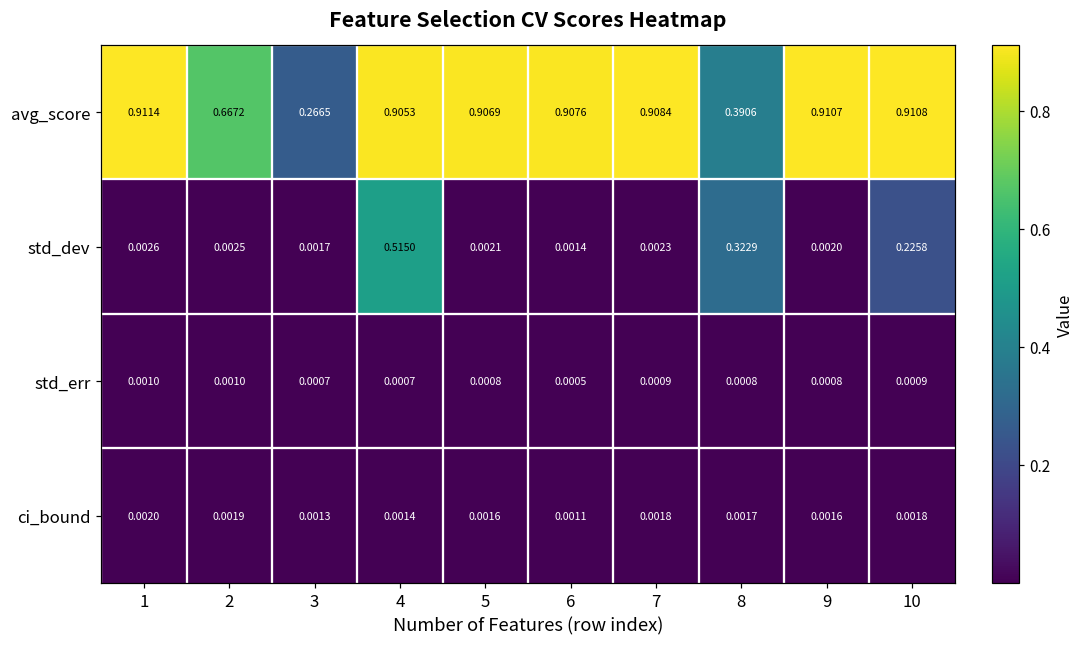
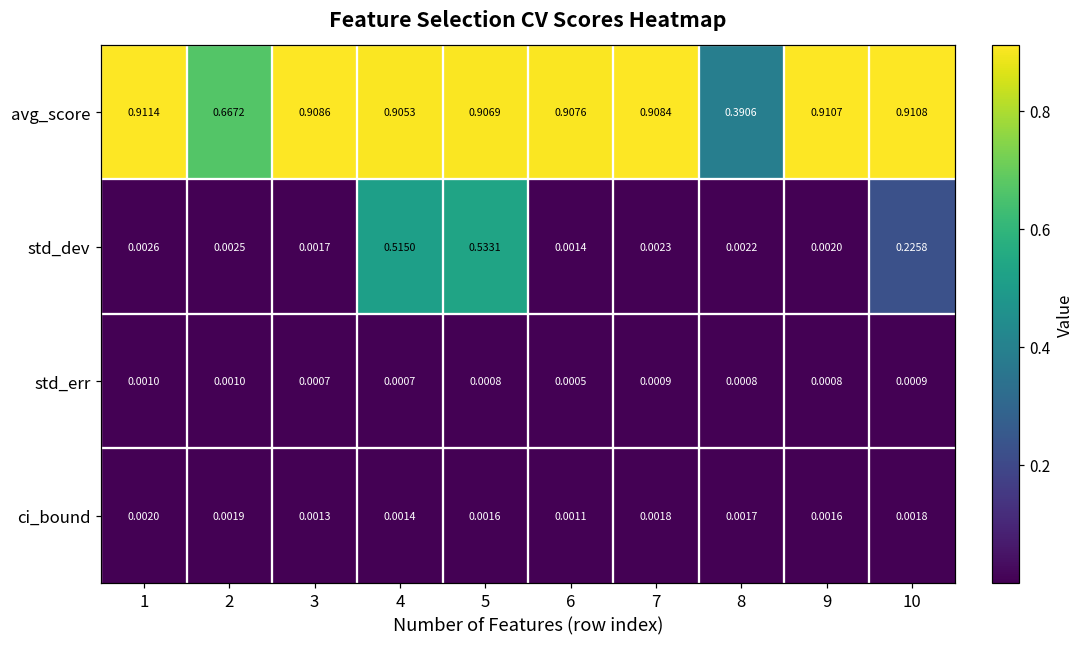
  {
    "avg_score": {
      "1": 0.9114,
      "2": 0.6672,
-     "3": 0.2665,
+     "3": 0.9086,
      "4": 0.9053,
      "5": 0.9069,
      "6": 0.9076,
      "7": 0.9084,
      "8": 0.3906,
      "9": 0.9107,
      "10": 0.9108
    },
    "std_dev": {
      "1": 0.0026,
      "2": 0.0025,
      "3": 0.0017,
      "4": 0.5150,
-     "5": 0.0021,
+     "5": 0.5331,
      "6": 0.0014,
      "7": 0.0023,
-     "8": 0.3229,
+     "8": 0.0022,
      "9": 0.0020,
      "10": 0.2258
    },
    "std_err": {
      "1": 0.0010,
      "2": 0.0010,
      "3": 0.0007,
      "4": 0.0007,
      "5": 0.0008,
      "6": 0.0005,
      "7": 0.0009,
      "8": 0.0008,
      "9": 0.0008,
      "10": 0.0009
    },
    "ci_bound": {
      "1": 0.0020,
      "2": 0.0019,
      "3": 0.0013,
      "4": 0.0014,
      "5": 0.0016,
      "6": 0.0011,
      "7": 0.0018,
      "8": 0.0017,
      "9": 0.0016,
      "10": 0.0018
    }
  }
